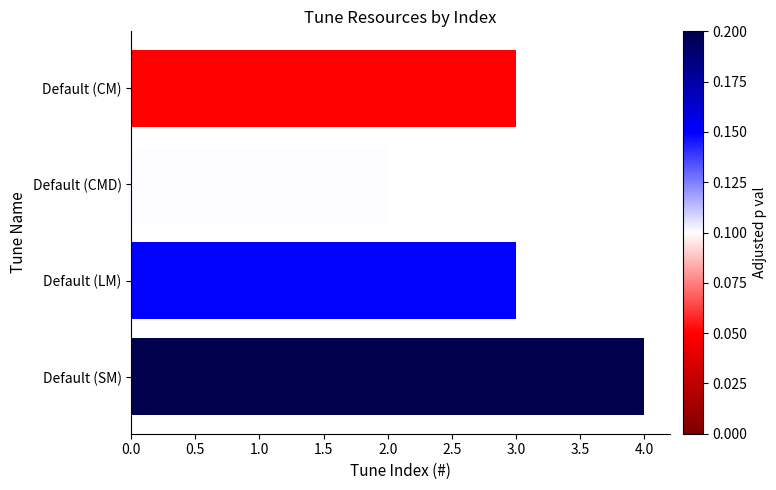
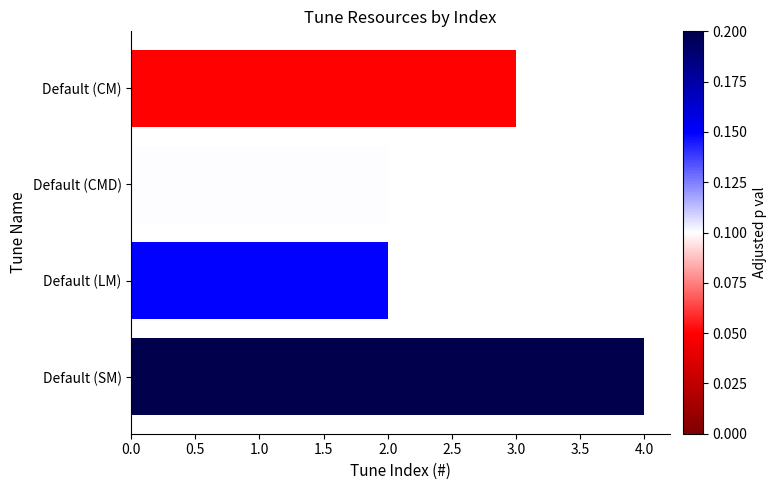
  {
    "Default (CM)": 3,
    "Default (CMD)": 2,
-   "Default (LM)": 3,
+   "Default (LM)": 2,
    "Default (SM)": 4
  }
